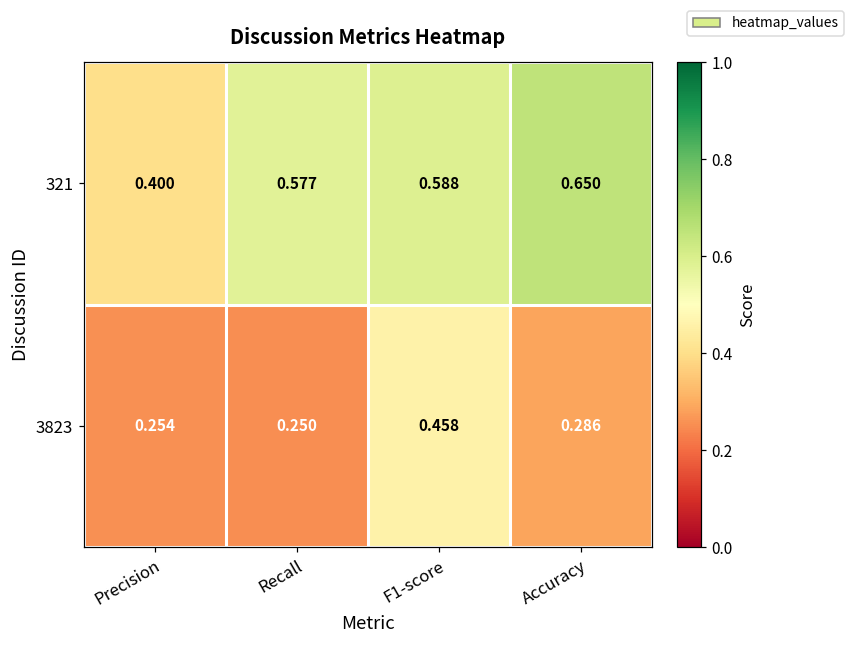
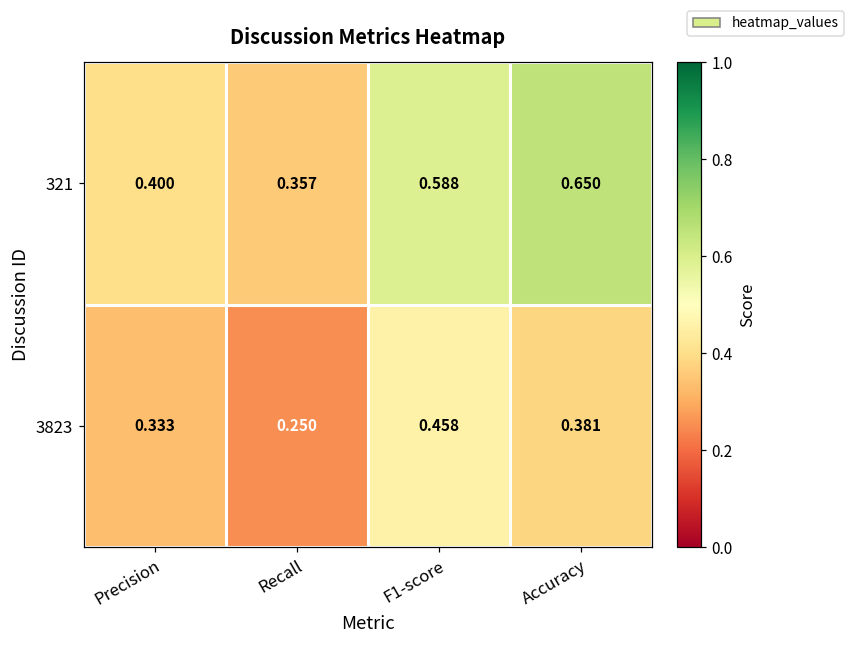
  {
    "321": {
      "Precision": 0.400,
-     "Recall": 0.577,
+     "Recall": 0.357,
      "F1-score": 0.588,
      "Accuracy": 0.650
    },
    "3823": {
-     "Precision": 0.254,
+     "Precision": 0.333,
      "Recall": 0.250,
      "F1-score": 0.458,
-     "Accuracy": 0.286
+     "Accuracy": 0.381
    }
  }
